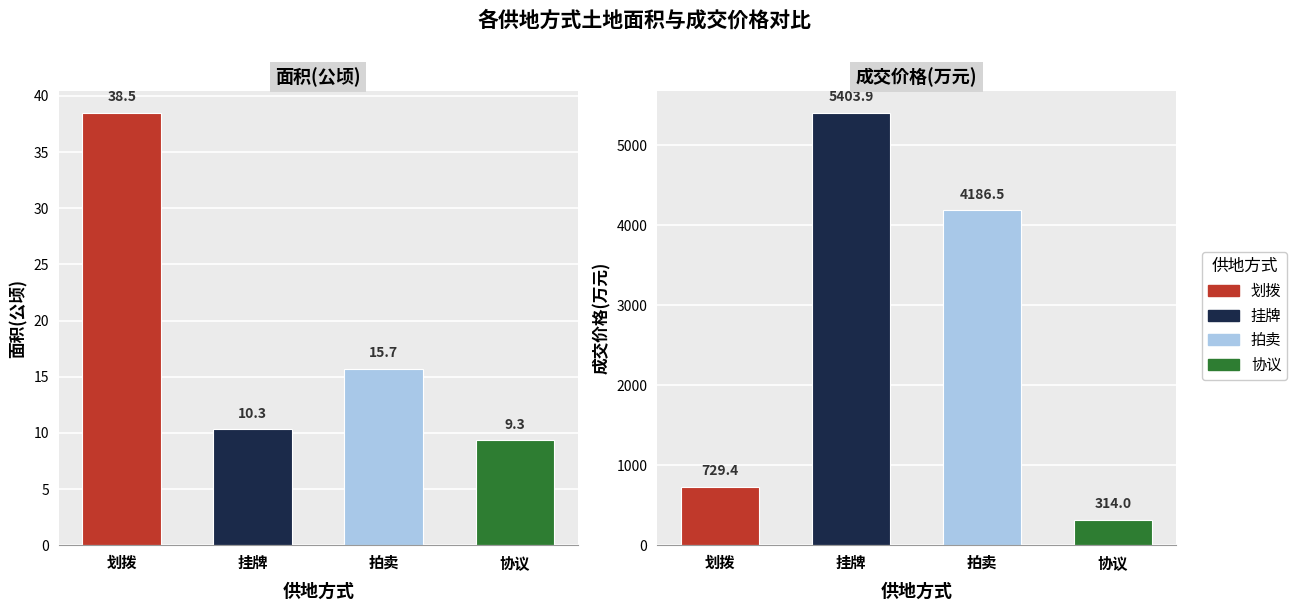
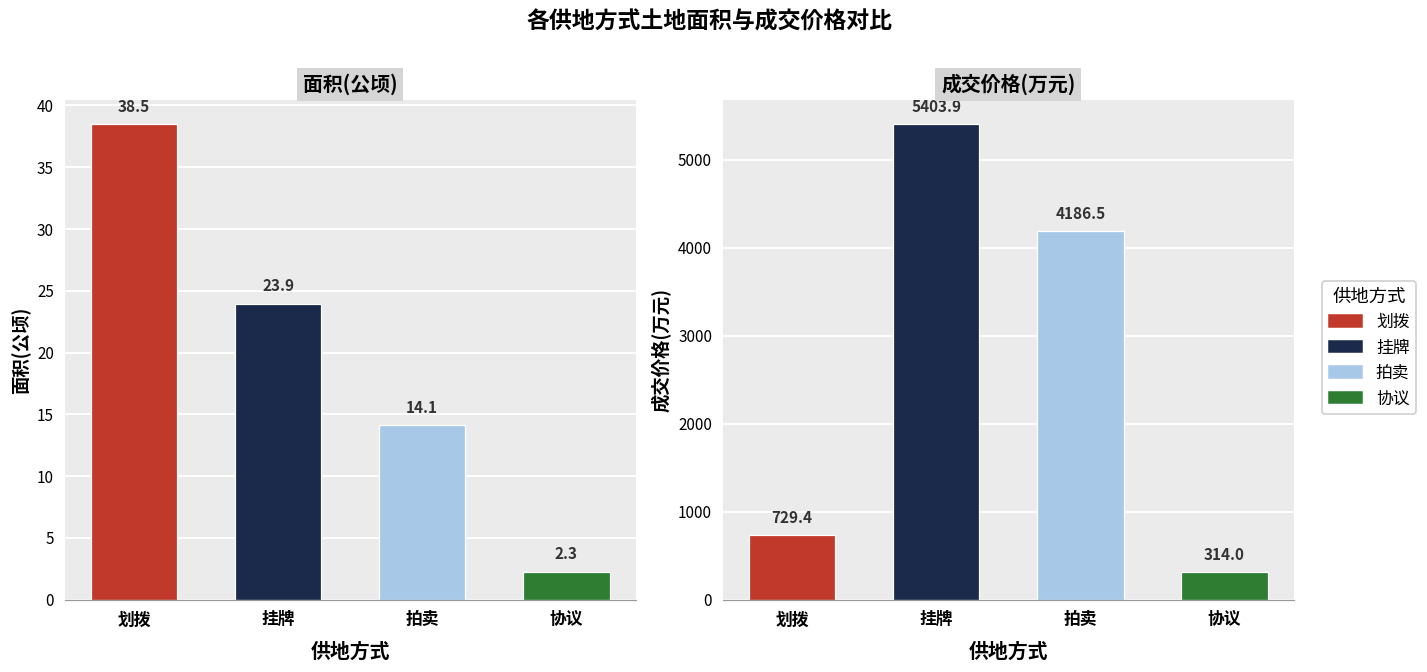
  {
    "面积(公顷)": {
      "划拨": 38.5,
-     "挂牌": 10.3,
-     "拍卖": 15.7,
-     "协议": 9.3
+     "挂牌": 23.9,
+     "拍卖": 14.1,
+     "协议": 2.3
    },
    "成交价格(万元)": {
      "划拨": 729.4,
      "挂牌": 5403.9,
      "拍卖": 4186.5,
      "协议": 314.0
    }
  }
